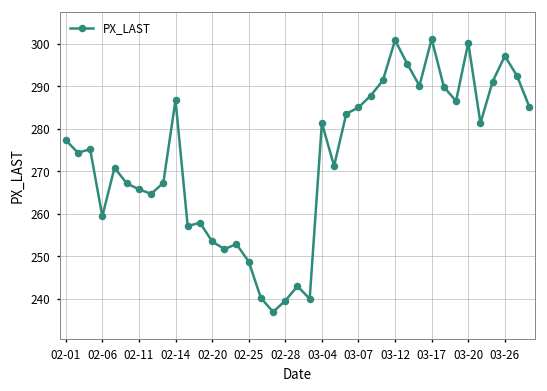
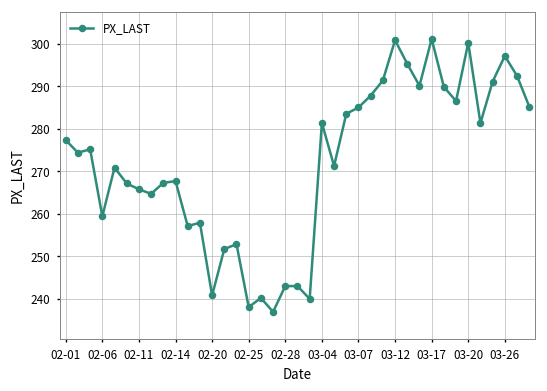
  {
    "02-01": 277,
    "02-06": 259,
    "02-11": 266,
-   "02-14": 287,
-   "02-20": 254,
-   "02-25": 249,
-   "02-28": 240,
+   "02-14": 268,
+   "02-20": 241,
+   "02-25": 238,
+   "02-28": 243,
    "03-04": 281,
    "03-07": 285,
    "03-12": 301,
    "03-17": 301,
    "03-20": 300,
    "03-26": 297
  }
